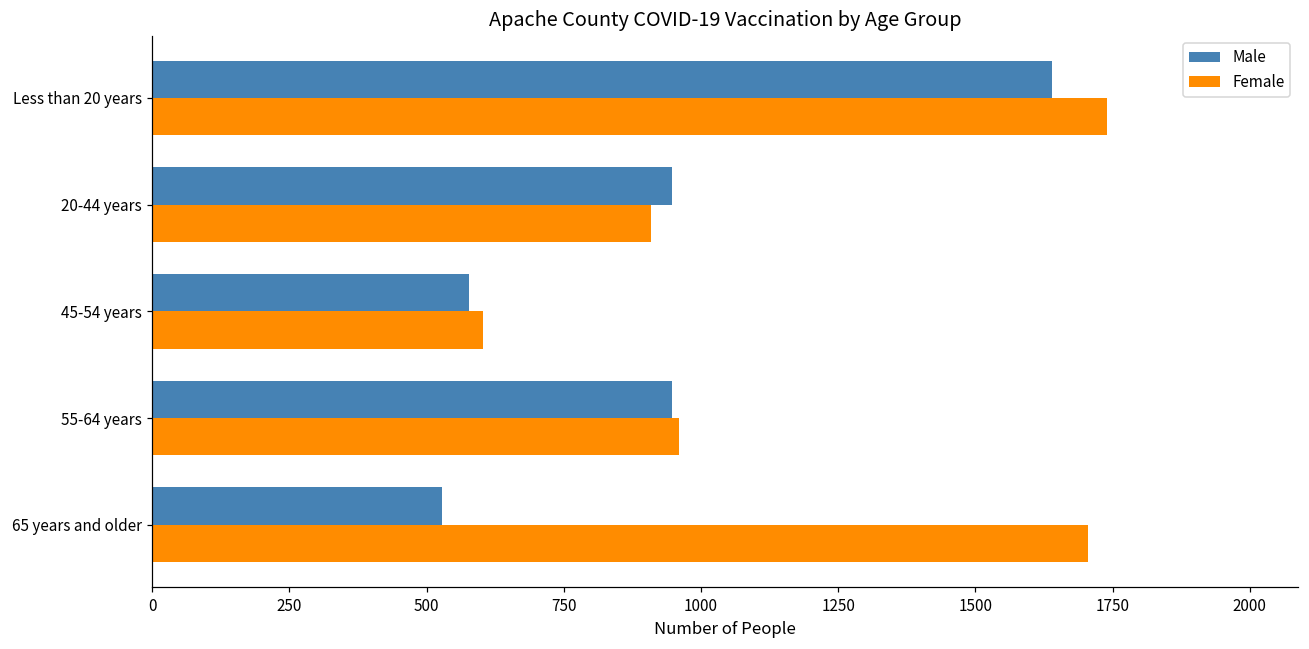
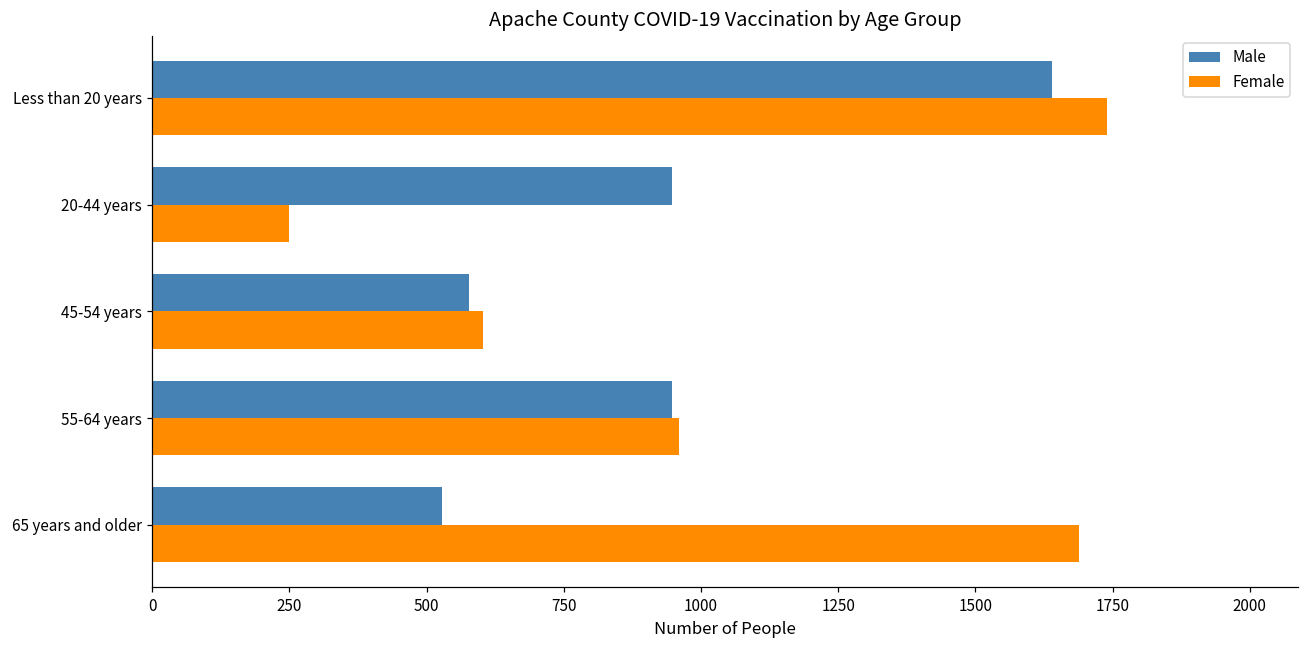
  {
    "Male": {
      "Less than 20 years": 1640,
      "20-44 years": 950,
      "45-54 years": 580,
      "55-64 years": 950,
      "65 years and older": 530
    },
    "Female": {
      "Less than 20 years": 1740,
-     "20-44 years": 910,
+     "20-44 years": 250,
      "45-54 years": 600,
      "55-64 years": 960,
-     "65 years and older": 1710
+     "65 years and older": 1690
    }
  }
